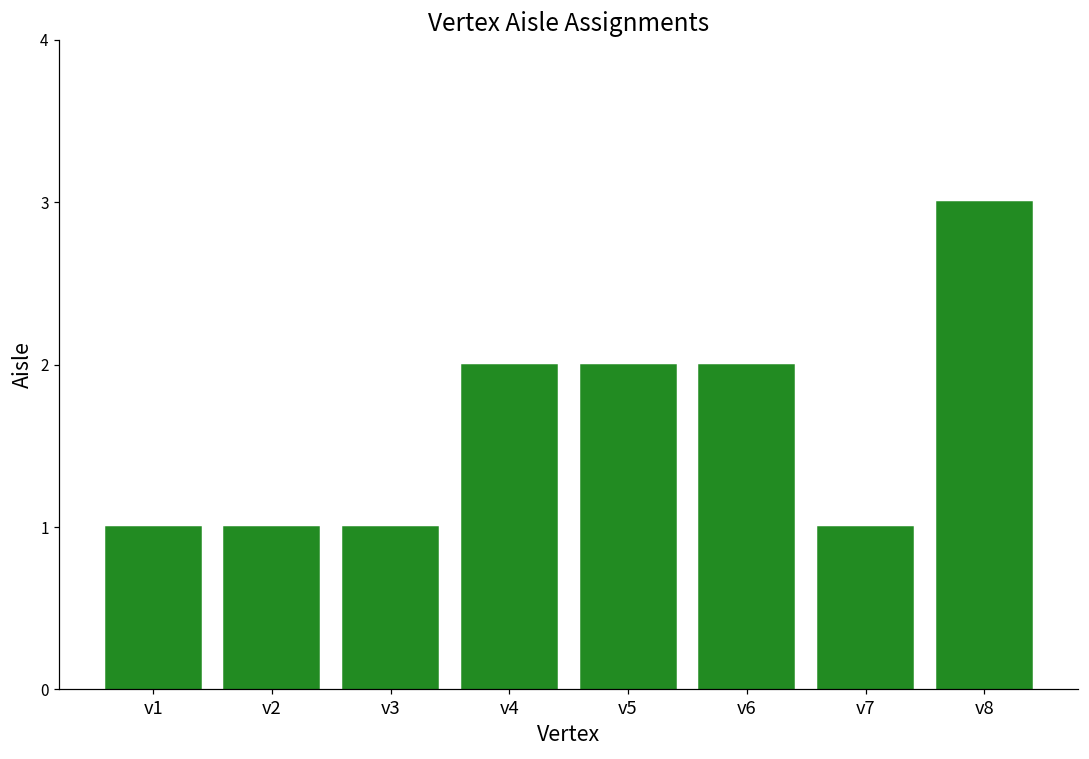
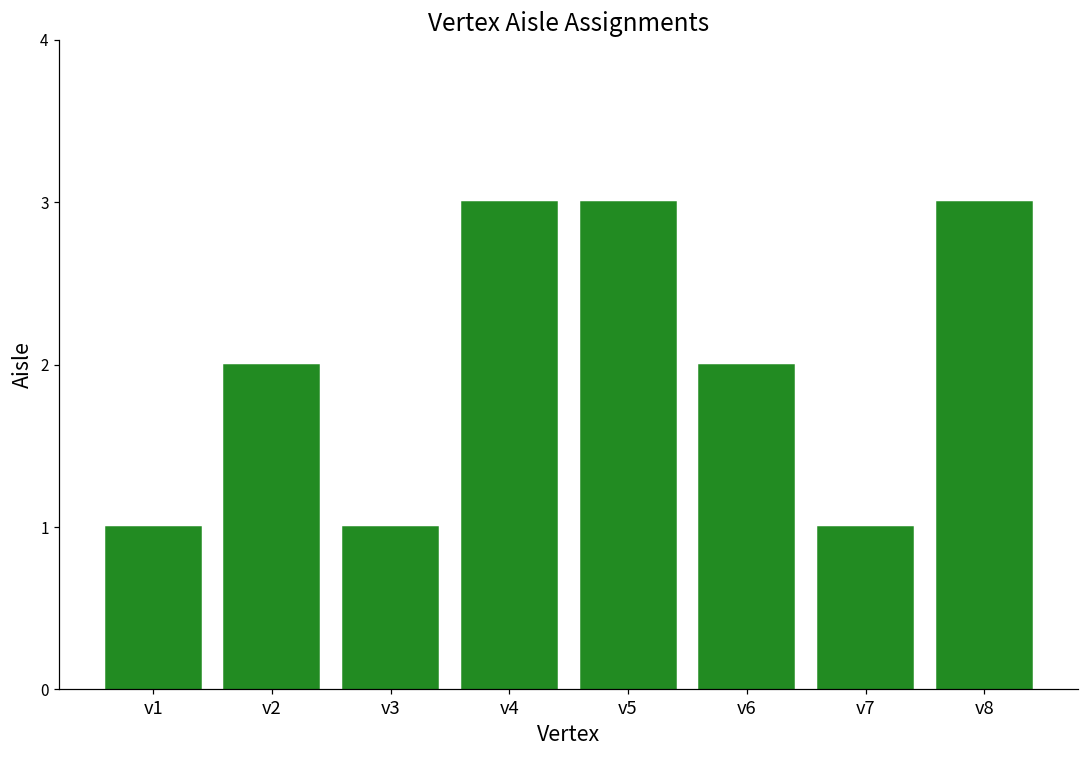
  {
    "v1": 1,
-   "v2": 1,
+   "v2": 2,
    "v3": 1,
-   "v4": 2,
-   "v5": 2,
+   "v4": 3,
+   "v5": 3,
    "v6": 2,
    "v7": 1,
    "v8": 3
  }
